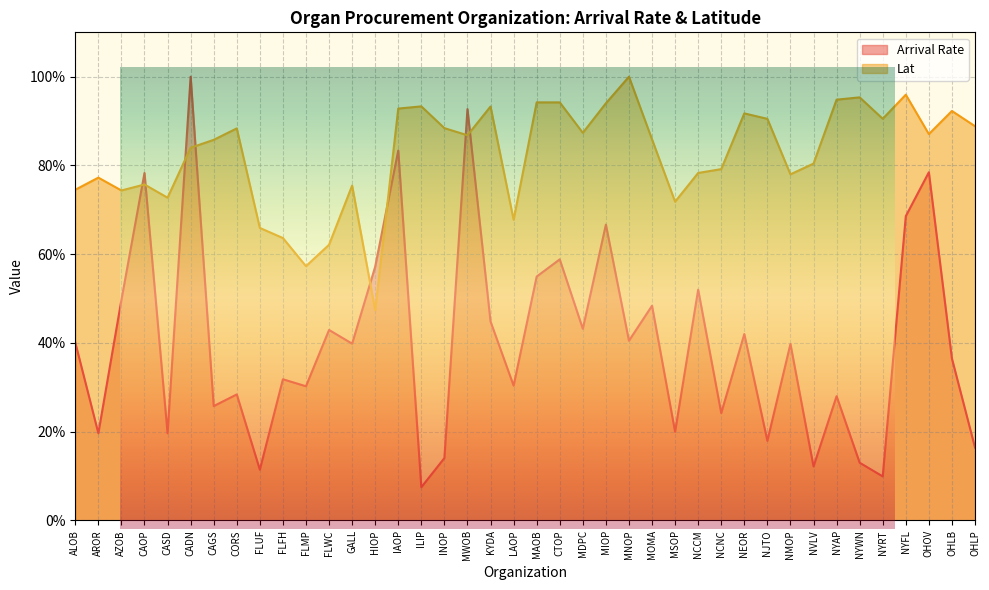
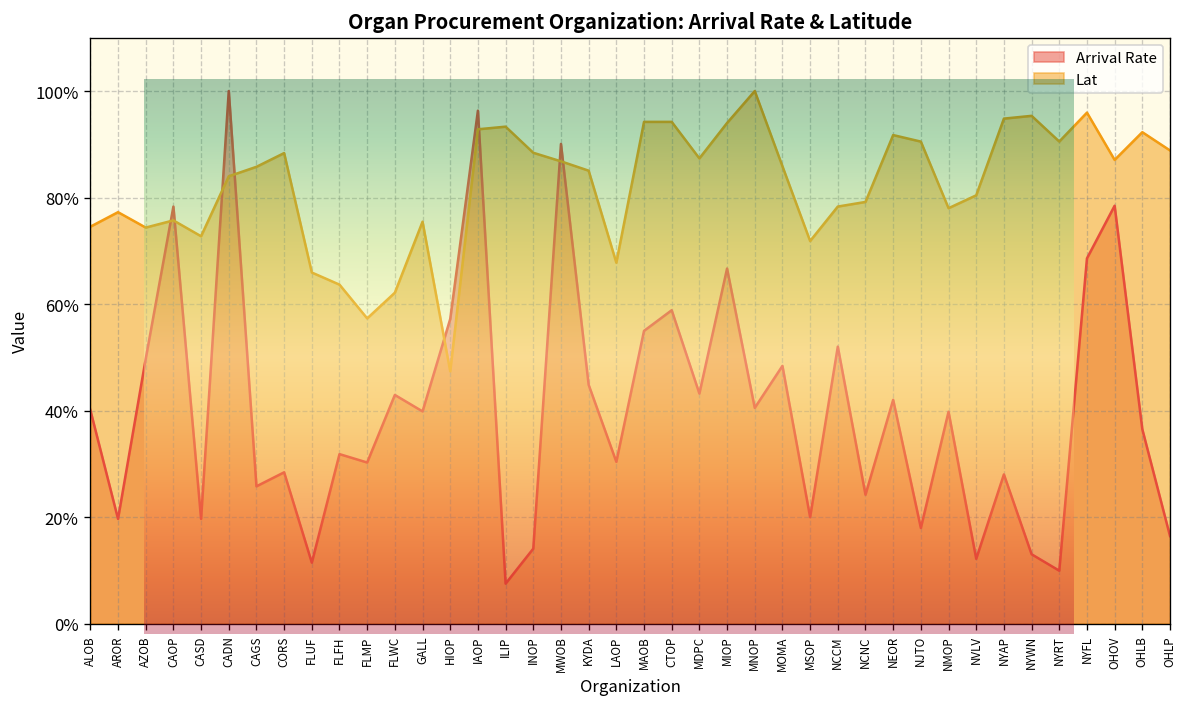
  {
    "Organ Procurement Organization: Arrival Rate & Latitude": {
      "Arrival Rate": {
        "ALOB": "40%",
        "AROR": "20%",
        "AZOB": "50%",
        "CAOP": "78%",
        "CASD": "20%",
        "CADN": "100%",
        "CAGS": "26%",
        "CORS": "28%",
        "FLUF": "11%",
        "FLFH": "32%",
        "FLMP": "30%",
        "FLWC": "43%",
        "GALL": "40%",
        "HIOP": "57%",
-       "IAOP": "83%",
+       "IAOP": "96%",
        "ILIP": "7%",
        "INOP": "14%",
-       "MWOB": "93%",
+       "MWOB": "90%",
        "KYDA": "45%",
        "LAOP": "30%",
        "MAOB": "55%",
        "CTOP": "59%",
        "MDPC": "43%",
        "MIOP": "67%",
        "MNOP": "40%",
        "MOMA": "48%",
        "MSOP": "20%",
        "NCCM": "52%",
        "NCNC": "24%",
        "NEOR": "42%",
        "NJTO": "18%",
        "NMOP": "40%",
        "NVLV": "12%",
        "NYAP": "28%",
        "NYWN": "13%",
        "NYRT": "10%",
        "NYFL": "69%",
        "OHOV": "78%",
        "OHLB": "36%",
        "OHLP": "16%"
      },
      "Lat": {
        "ALOB": "75%",
        "AROR": "77%",
        "AZOB": "74%",
        "CAOP": "76%",
        "CASD": "73%",
        "CADN": "84%",
        "CAGS": "86%",
        "CORS": "88%",
        "FLUF": "66%",
        "FLFH": "64%",
        "FLMP": "57%",
        "FLWC": "62%",
        "GALL": "75%",
        "HIOP": "47%",
        "IAOP": "93%",
        "ILIP": "93%",
        "INOP": "88%",
        "MWOB": "87%",
-       "KYDA": "93%",
+       "KYDA": "85%",
        "LAOP": "68%",
        "MAOB": "94%",
        "CTOP": "94%",
        "MDPC": "87%",
        "MIOP": "94%",
        "MNOP": "100%",
        "MOMA": "86%",
        "MSOP": "72%",
        "NCCM": "78%",
        "NCNC": "79%",
        "NEOR": "92%",
        "NJTO": "91%",
        "NMOP": "78%",
        "NVLV": "80%",
        "NYAP": "95%",
        "NYWN": "95%",
        "NYRT": "91%",
        "NYFL": "96%",
        "OHOV": "87%",
        "OHLB": "92%",
        "OHLP": "89%"
      }
    }
  }
